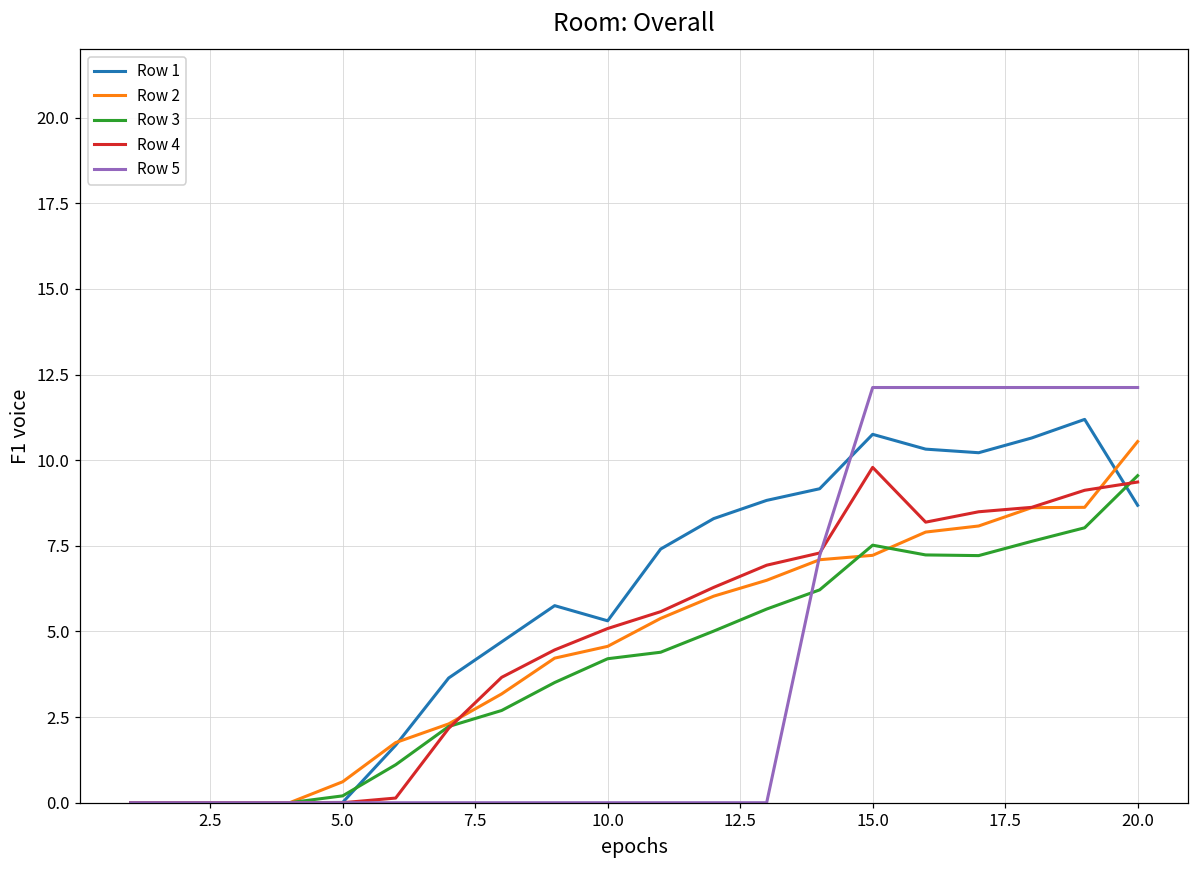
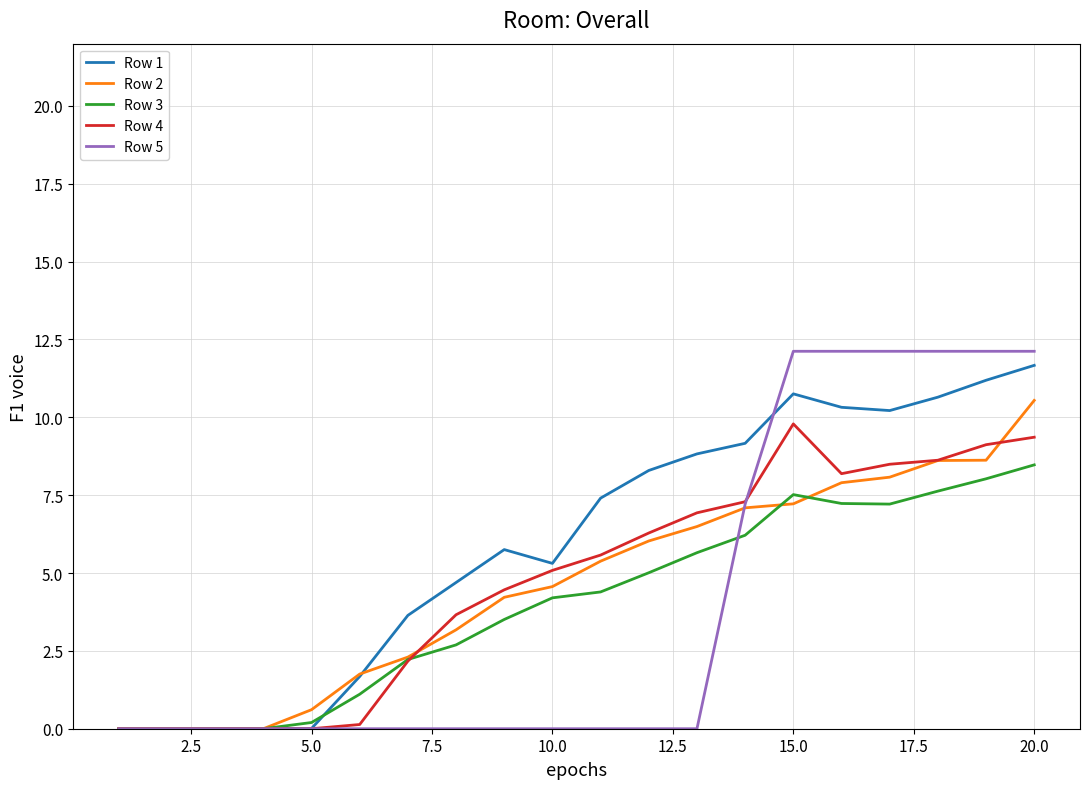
  {
    "Row 1": {
      "10.0": 5.3,
      "15.0": 10.8,
-     "20.0": 8.7
+     "20.0": 11.7
    },
    "Row 2": {
      "5.0": 0.6,
      "10.0": 4.6,
      "15.0": 7.2,
      "20.0": 10.5
    },
    "Row 3": {
      "5.0": 0.2,
      "10.0": 4.2,
      "15.0": 7.5,
-     "20.0": 9.5
+     "20.0": 8.5
    },
    "Row 4": {
      "10.0": 5.1,
      "15.0": 9.8,
      "20.0": 9.4
    },
    "Row 5": {
      "10.0": 0.0,
      "15.0": 12.1,
      "20.0": 12.1
    }
  }
